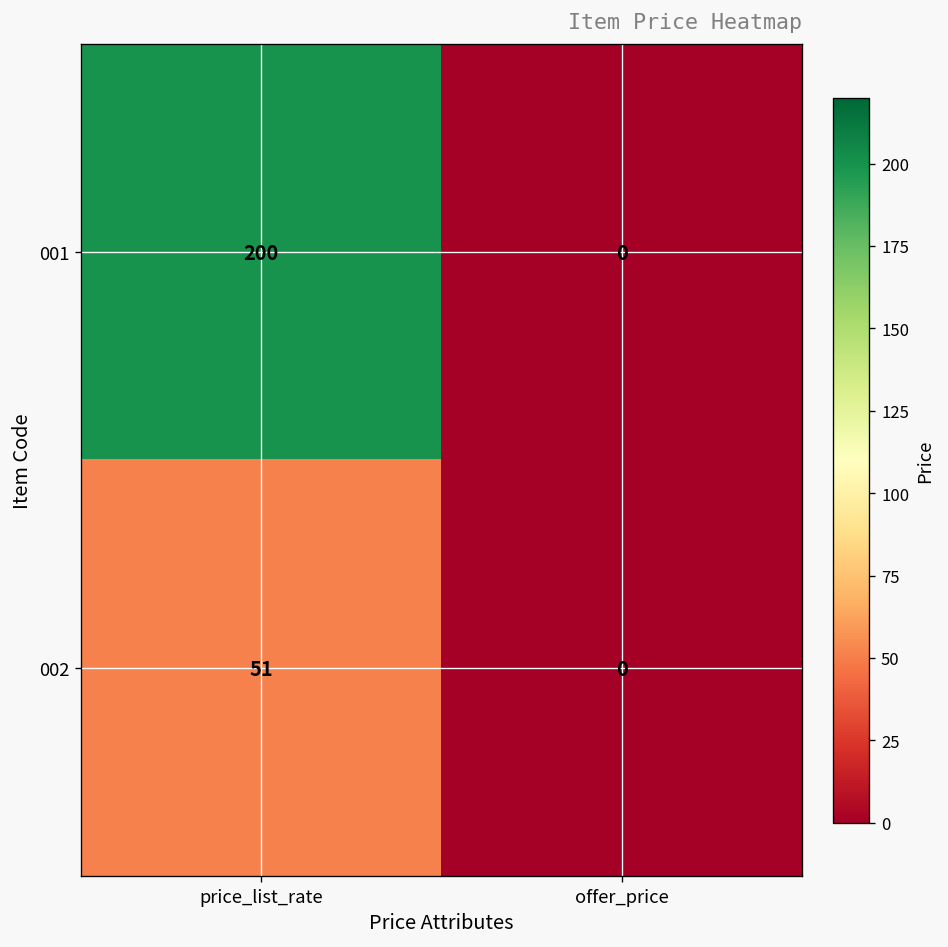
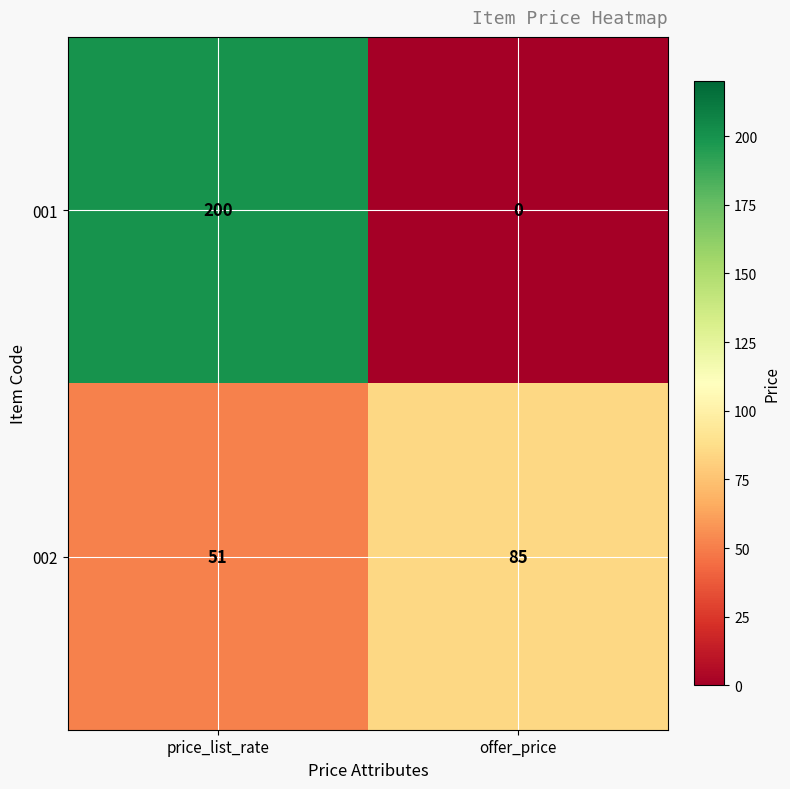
  {
    "001": {
      "price_list_rate": 200,
      "offer_price": 0
    },
    "002": {
      "price_list_rate": 51,
-     "offer_price": 0
+     "offer_price": 85
    }
  }
